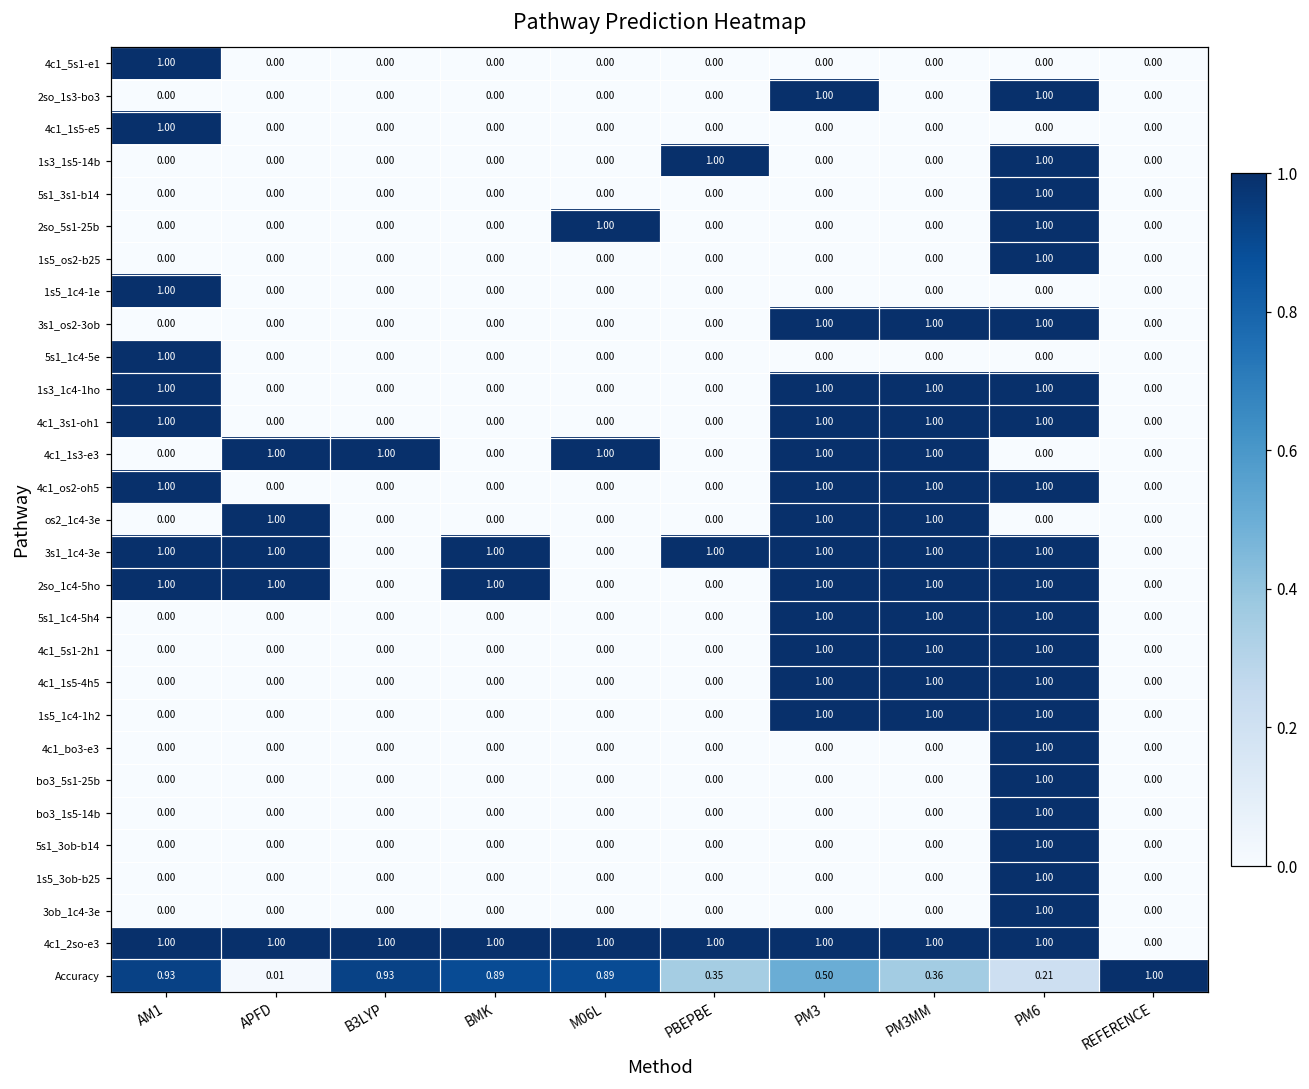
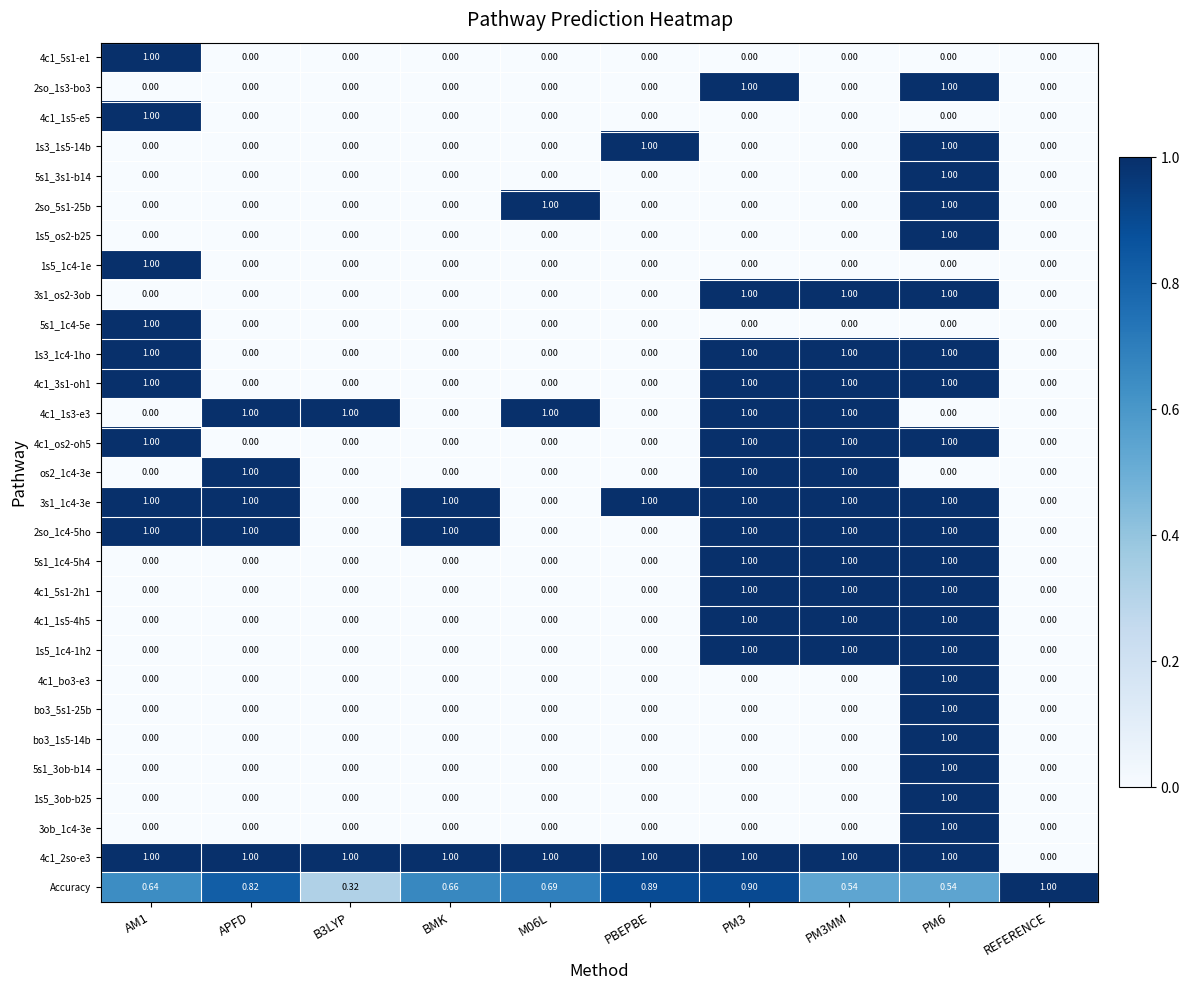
  {
    "Accuracy": {
-     "AM1": 0.93,
-     "APFD": 0.01,
-     "B3LYP": 0.93,
-     "BMK": 0.89,
-     "M06L": 0.89,
-     "PBEPBE": 0.35,
-     "PM3": 0.50,
-     "PM3MM": 0.36,
-     "PM6": 0.21,
+     "AM1": 0.64,
+     "APFD": 0.82,
+     "B3LYP": 0.32,
+     "BMK": 0.66,
+     "M06L": 0.69,
+     "PBEPBE": 0.89,
+     "PM3": 0.90,
+     "PM3MM": 0.54,
+     "PM6": 0.54,
      "REFERENCE": 1.00
    }
  }
